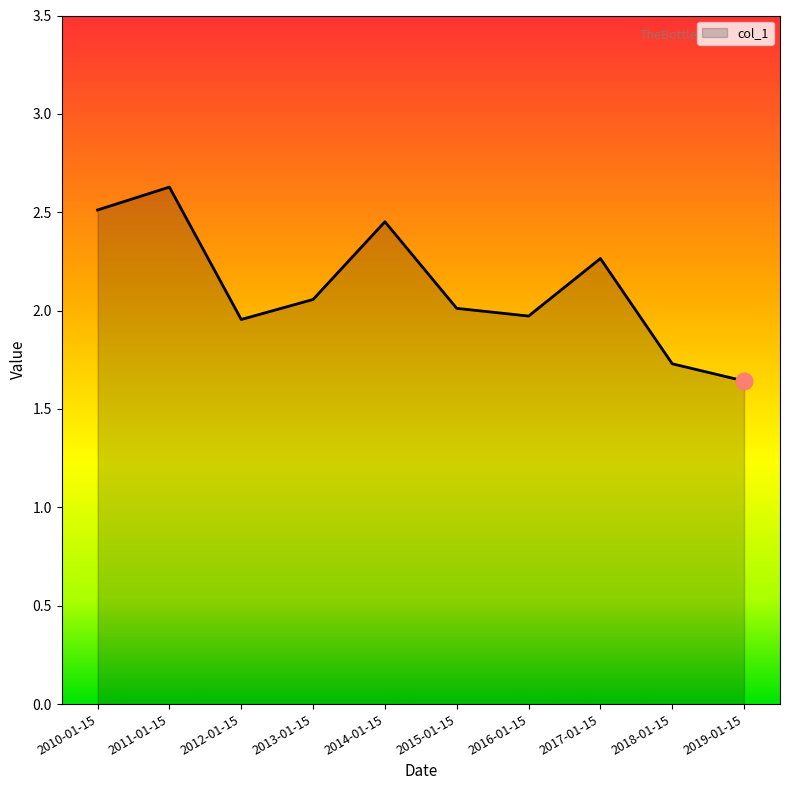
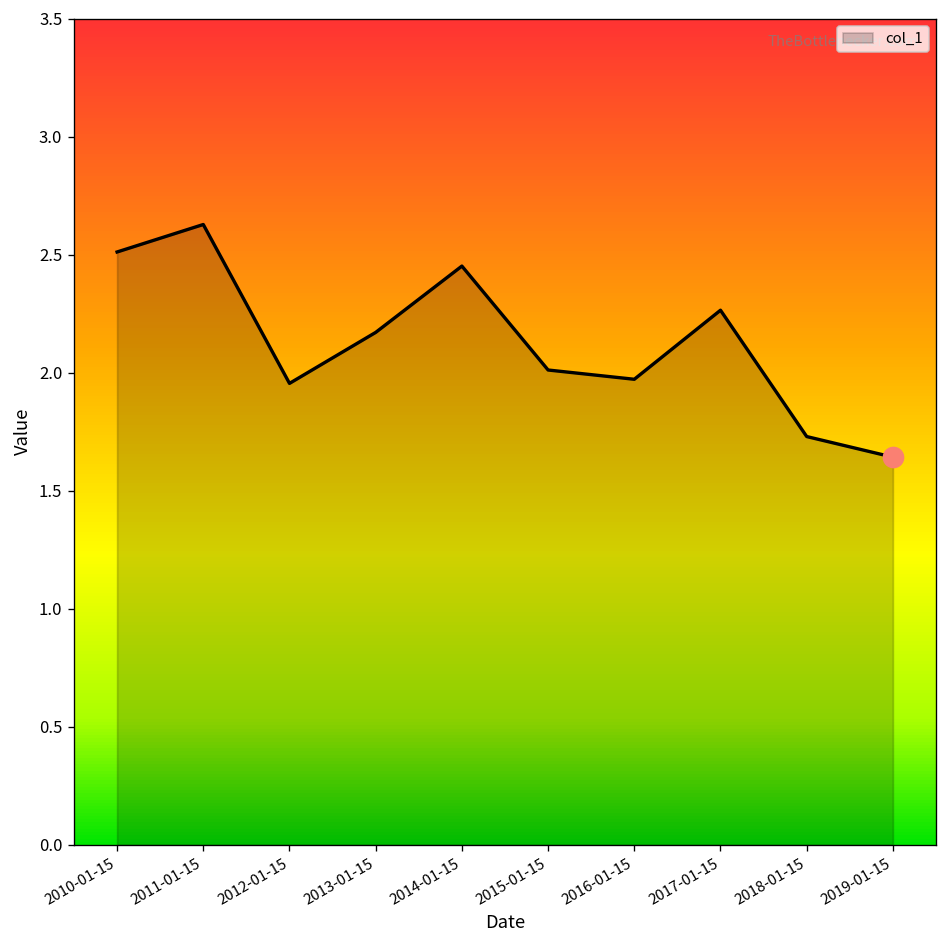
  {
    "col_1": {
      "2010-01-15": 2.51,
      "2011-01-15": 2.63,
      "2012-01-15": 1.95,
-     "2013-01-15": 2.06,
+     "2013-01-15": 2.17,
      "2014-01-15": 2.45,
      "2015-01-15": 2.01,
      "2016-01-15": 1.97,
      "2017-01-15": 2.26,
      "2018-01-15": 1.73
    }
  }
